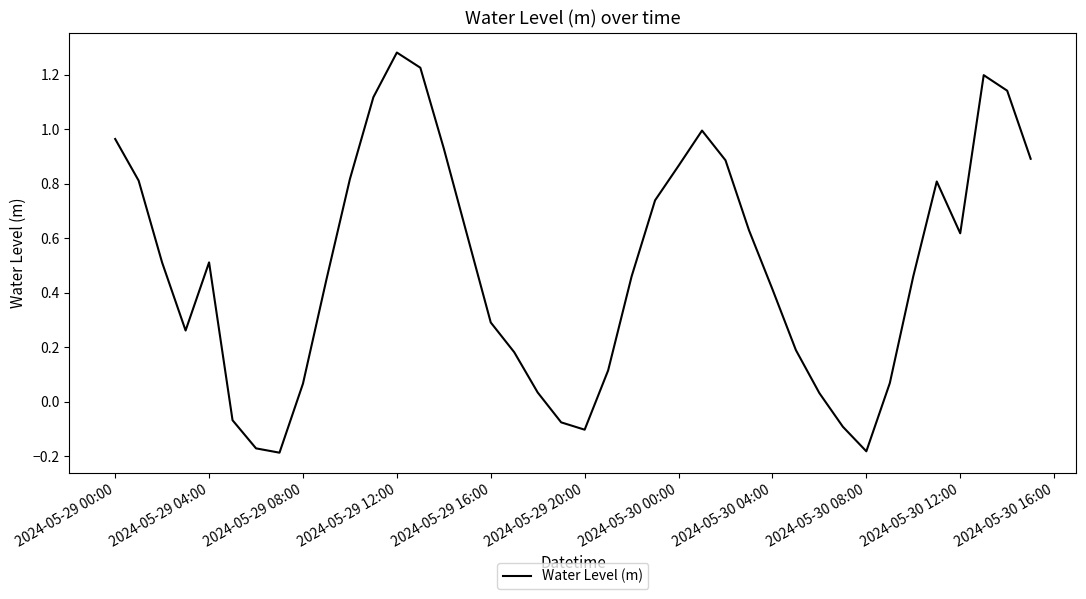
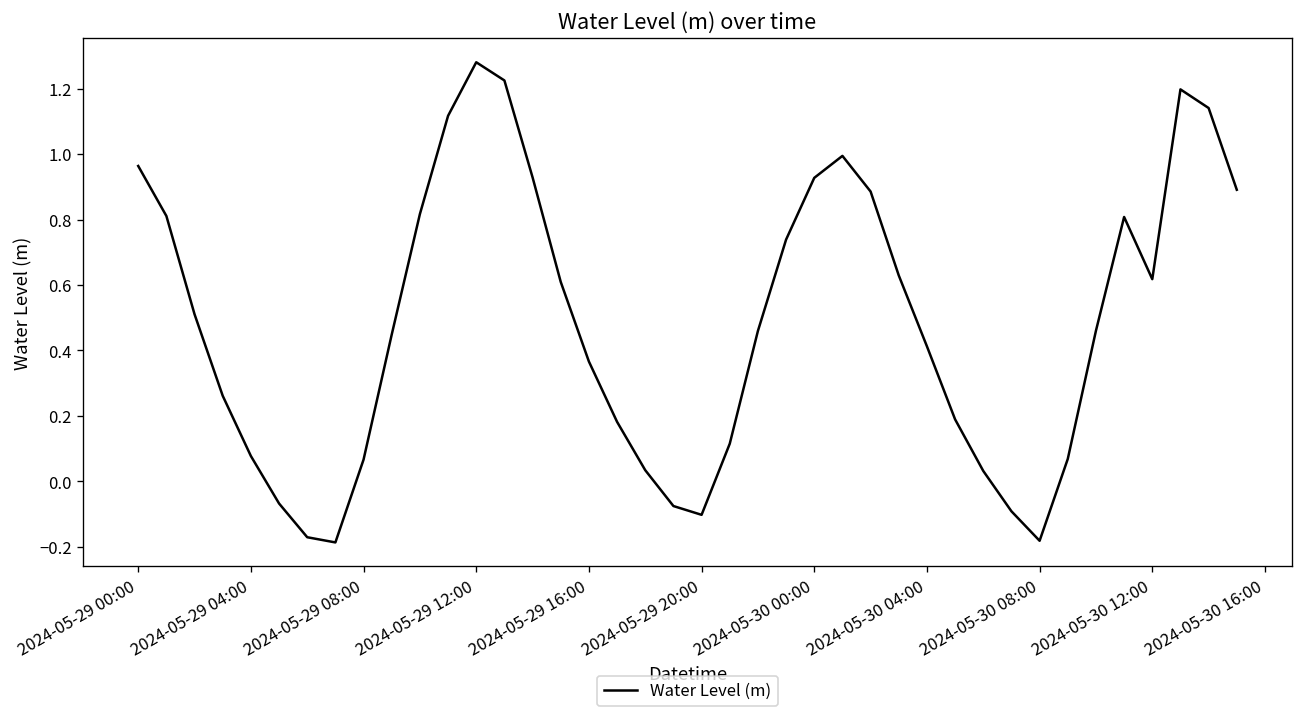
  {
    "2024-05-29 00:00": 0.96,
-   "2024-05-29 04:00": 0.51,
+   "2024-05-29 04:00": 0.08,
    "2024-05-29 08:00": 0.07,
    "2024-05-29 12:00": 1.28,
-   "2024-05-29 16:00": 0.29,
+   "2024-05-29 16:00": 0.37,
    "2024-05-29 20:00": -0.10,
-   "2024-05-30 00:00": 0.87,
+   "2024-05-30 00:00": 0.93,
    "2024-05-30 04:00": 0.41,
    "2024-05-30 08:00": -0.18,
    "2024-05-30 12:00": 0.62
  }
